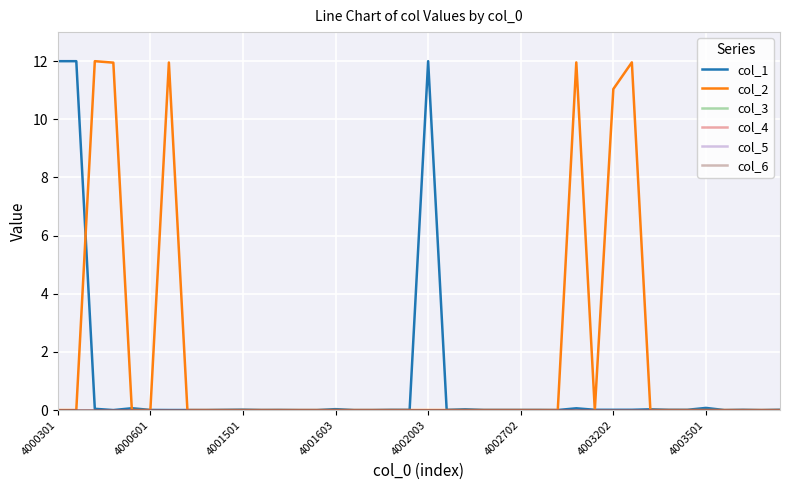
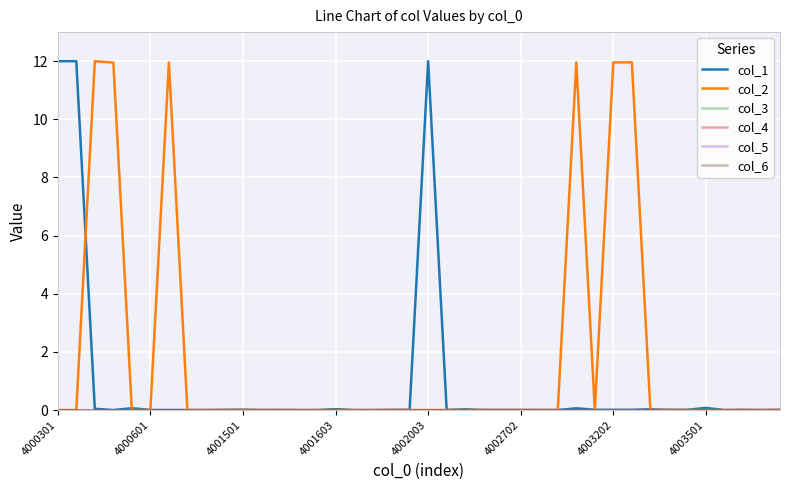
  {
    "col_1": {
      "4000301": 12.0,
      "4002003": 12.0
    },
    "col_2": {
-     "4003202": 11.0
+     "4003202": 12.0
    }
  }
